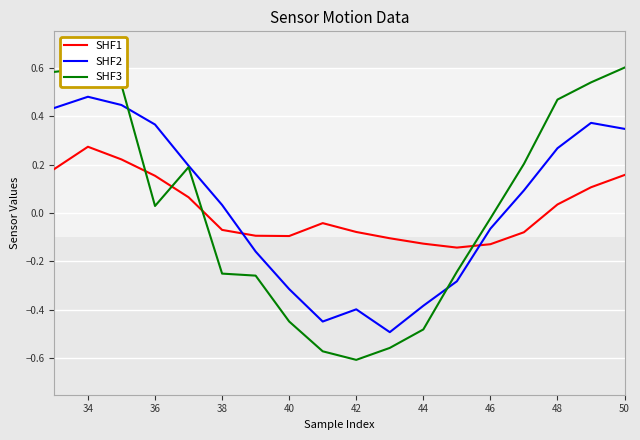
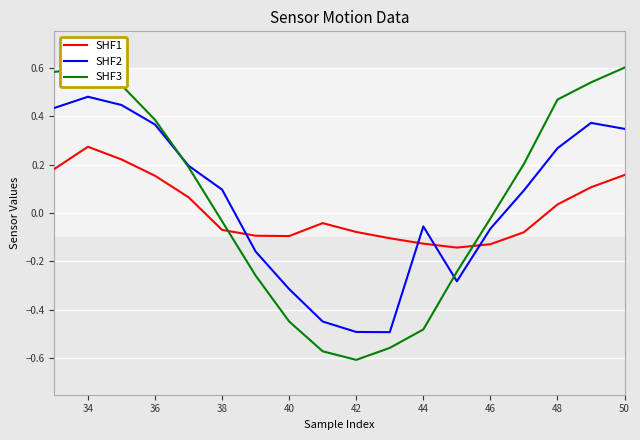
  {
    "SHF1": {
      "34": 0.27,
      "36": 0.15,
      "38": -0.07,
      "40": -0.09,
      "42": -0.08,
      "44": -0.13,
      "46": -0.13,
      "48": 0.04,
      "50": 0.16
    },
    "SHF2": {
      "34": 0.48,
      "36": 0.37,
-     "38": 0.03,
+     "38": 0.10,
      "40": -0.31,
-     "42": -0.40,
-     "44": -0.38,
+     "42": -0.49,
+     "44": -0.06,
      "46": -0.06,
      "48": 0.27,
      "50": 0.35
    },
    "SHF3": {
-     "36": 0.03,
-     "38": -0.25,
+     "36": 0.38,
+     "38": -0.03,
      "40": -0.45,
      "42": -0.61,
      "44": -0.48,
      "46": -0.02,
      "48": 0.47,
      "50": 0.60
    }
  }
